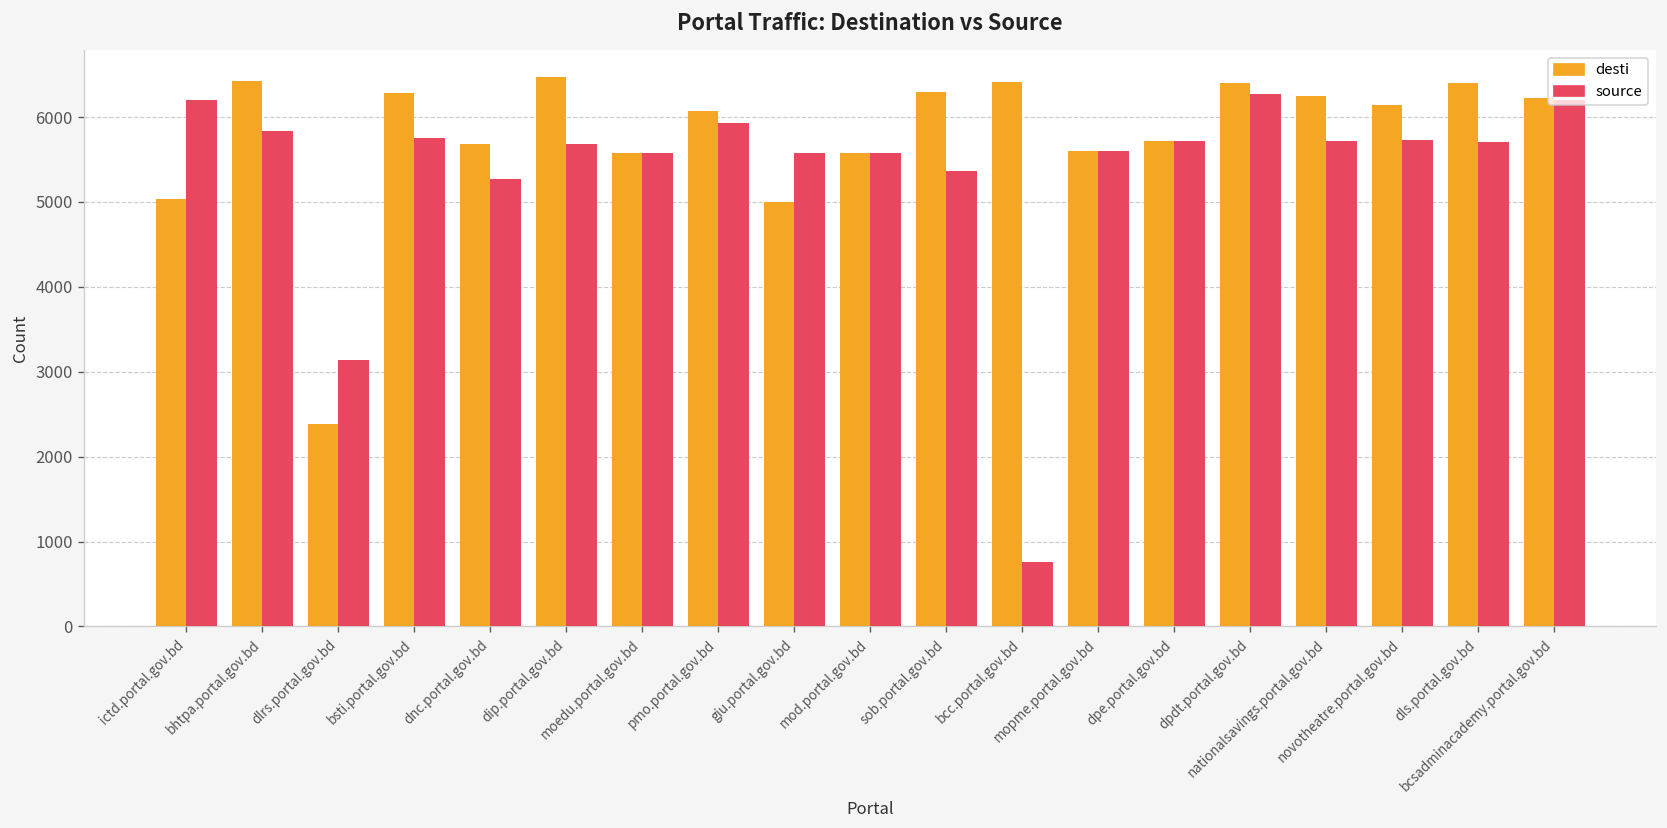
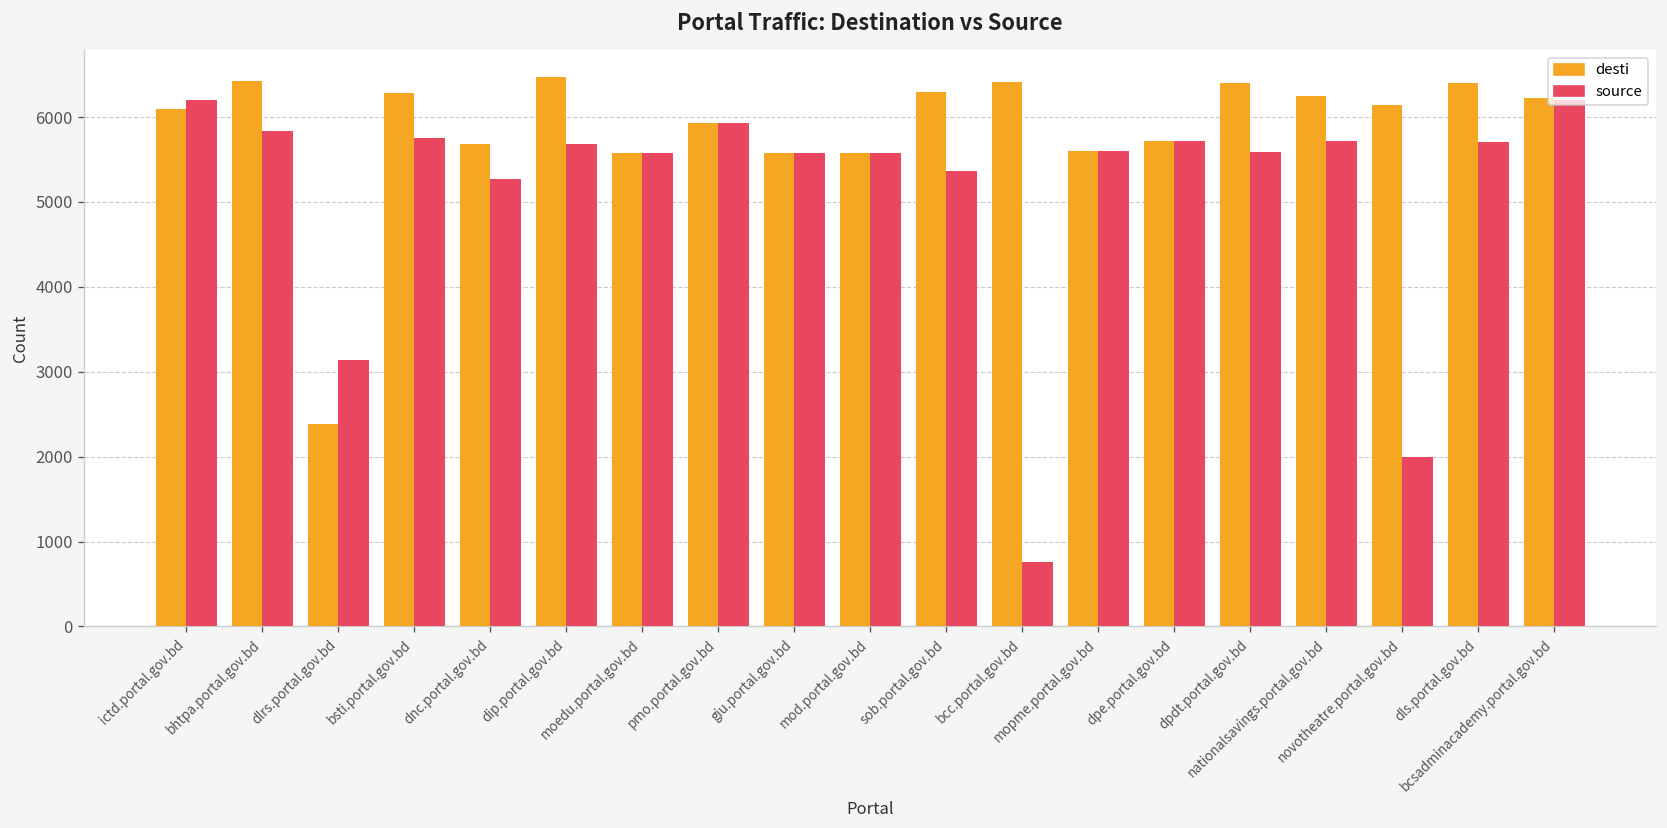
  {
    "desti": {
-     "ictd.portal.gov.bd": 5000,
+     "ictd.portal.gov.bd": 6100,
      "bhtpa.portal.gov.bd": 6400,
      "dlrs.portal.gov.bd": 2400,
      "bsti.portal.gov.bd": 6300,
      "dnc.portal.gov.bd": 5700,
      "dip.portal.gov.bd": 6500,
      "moedu.portal.gov.bd": 5600,
-     "pmo.portal.gov.bd": 6100,
-     "giu.portal.gov.bd": 5000,
+     "pmo.portal.gov.bd": 5900,
+     "giu.portal.gov.bd": 5600,
      "mod.portal.gov.bd": 5600,
      "sob.portal.gov.bd": 6300,
      "bcc.portal.gov.bd": 6400,
      "mopme.portal.gov.bd": 5600,
      "dpe.portal.gov.bd": 5700,
      "dpdt.portal.gov.bd": 6400,
      "nationalsavings.portal.gov.bd": 6200,
      "novotheatre.portal.gov.bd": 6100,
      "dls.portal.gov.bd": 6400,
      "bcsadminacademy.portal.gov.bd": 6200
    },
    "source": {
      "ictd.portal.gov.bd": 6200,
      "bhtpa.portal.gov.bd": 5800,
      "dlrs.portal.gov.bd": 3100,
      "bsti.portal.gov.bd": 5800,
      "dnc.portal.gov.bd": 5300,
      "dip.portal.gov.bd": 5700,
      "moedu.portal.gov.bd": 5600,
      "pmo.portal.gov.bd": 5900,
      "giu.portal.gov.bd": 5600,
      "mod.portal.gov.bd": 5600,
      "sob.portal.gov.bd": 5400,
      "bcc.portal.gov.bd": 800,
      "mopme.portal.gov.bd": 5600,
      "dpe.portal.gov.bd": 5700,
-     "dpdt.portal.gov.bd": 6300,
+     "dpdt.portal.gov.bd": 5600,
      "nationalsavings.portal.gov.bd": 5700,
-     "novotheatre.portal.gov.bd": 5700,
+     "novotheatre.portal.gov.bd": 2000,
      "dls.portal.gov.bd": 5700
    }
  }
